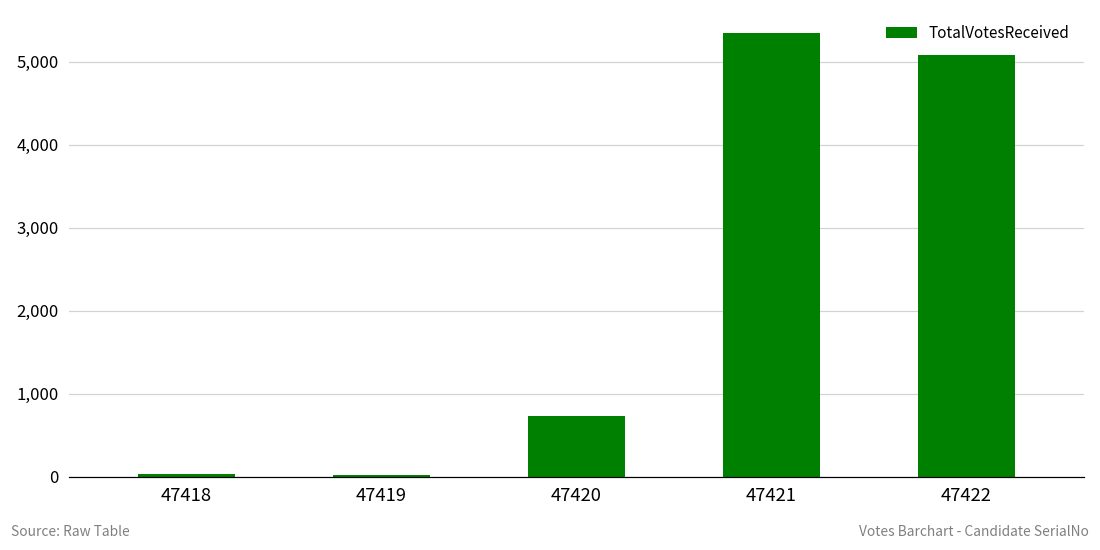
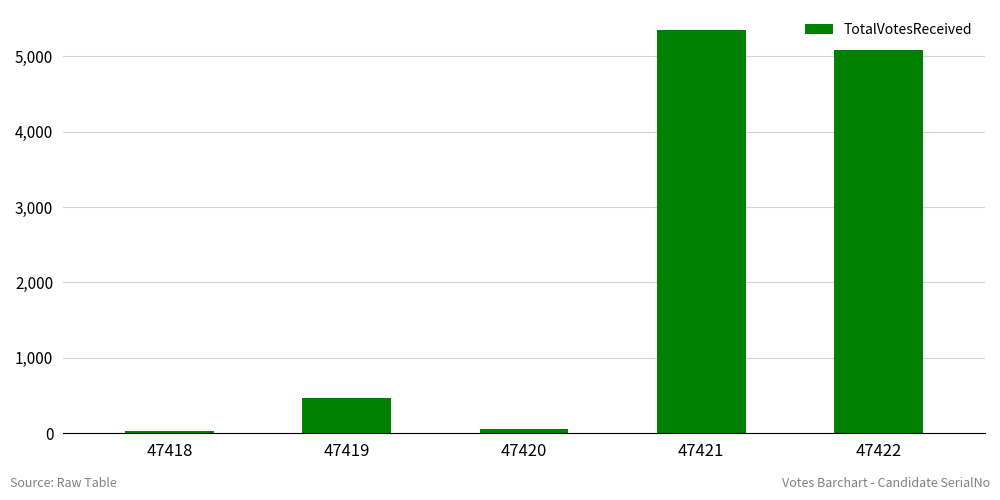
  {
-   "47419": "0",
-   "47420": "700",
+   "47419": "500",
+   "47420": "100",
    "47421": "5,300",
    "47422": "5,100"
  }
